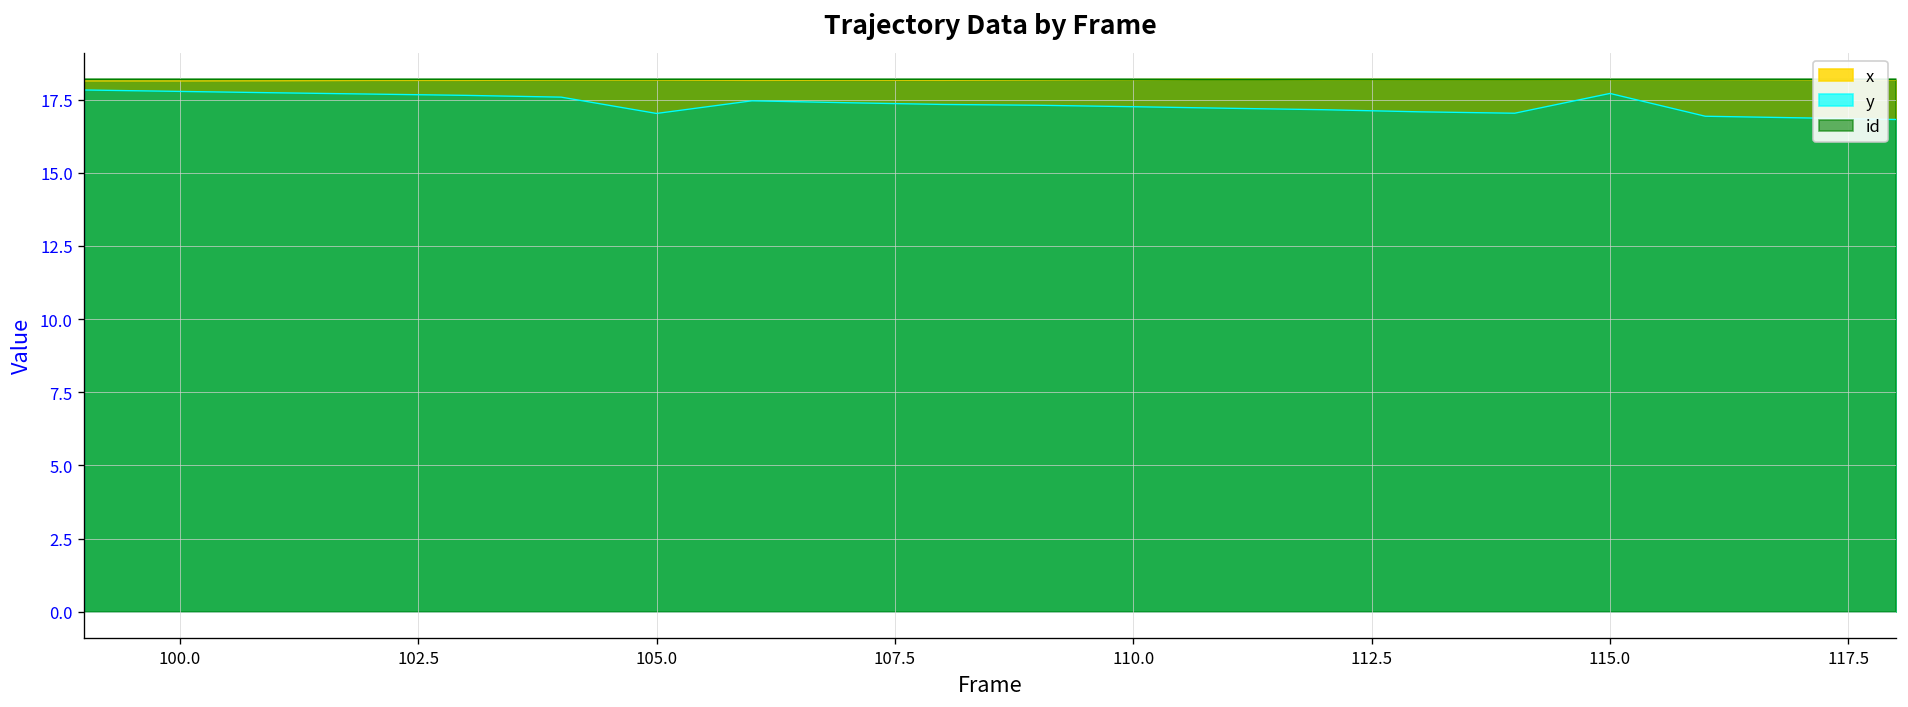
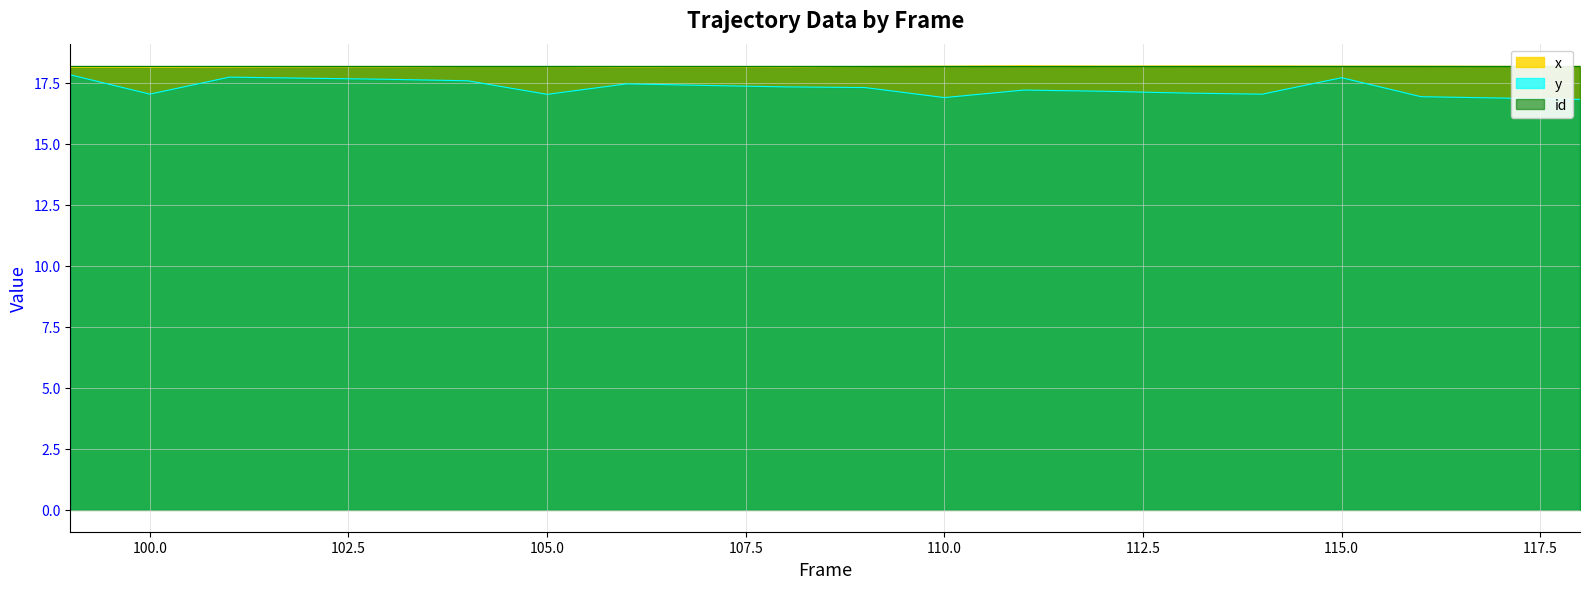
  {
    "y": {
-     "100.0": 17.8,
+     "100.0": 17.0,
      "105.0": 17.0,
-     "110.0": 17.3,
+     "110.0": 16.9,
      "115.0": 17.7
    }
  }
